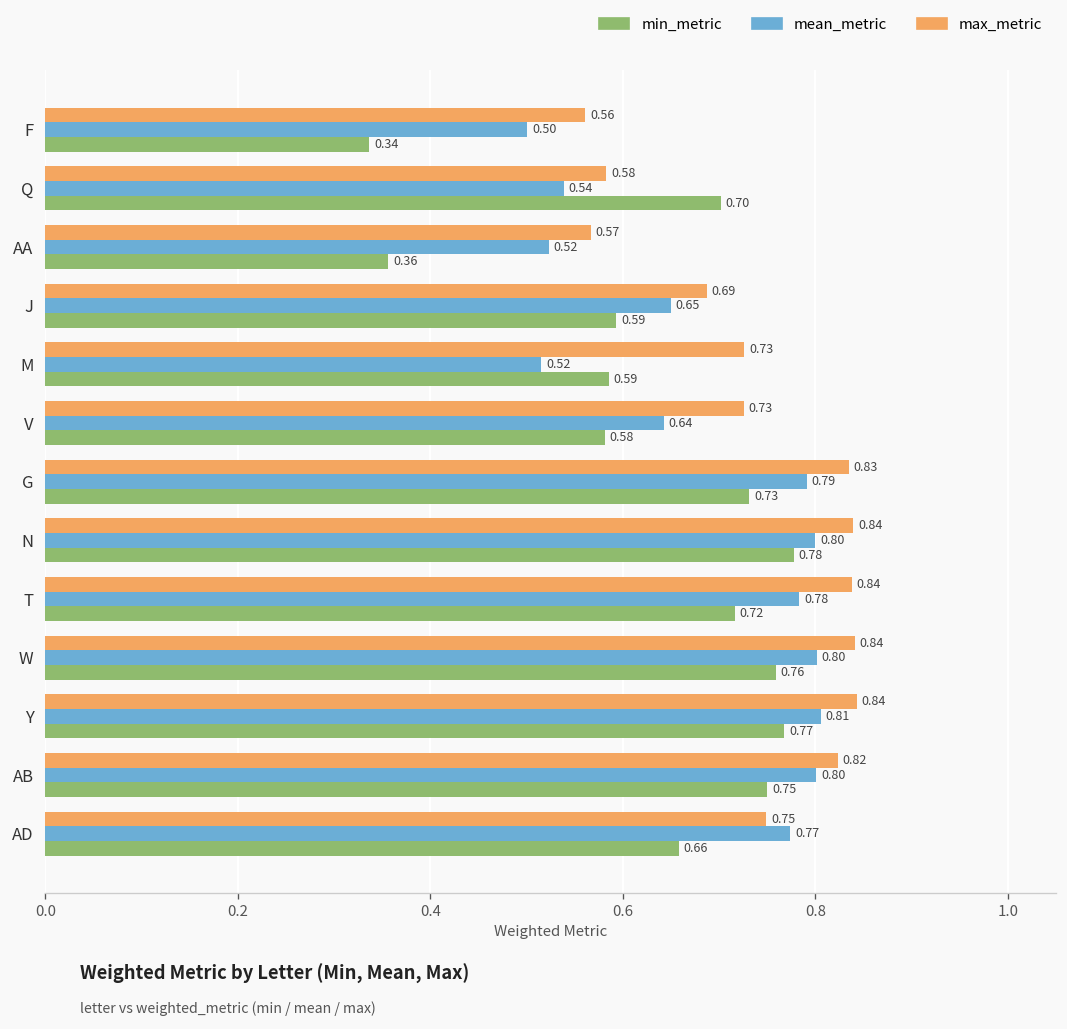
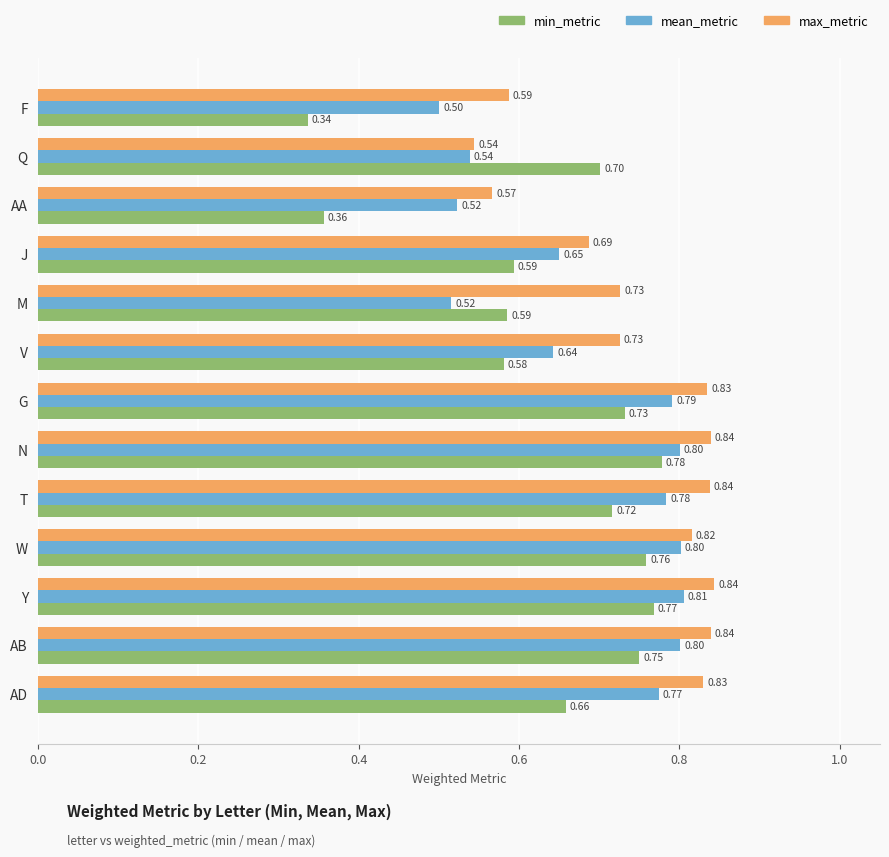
  {
    "min_metric": {
      "F": 0.34,
      "Q": 0.70,
      "AA": 0.36,
      "J": 0.59,
      "M": 0.59,
      "V": 0.58,
      "G": 0.73,
      "N": 0.78,
      "T": 0.72,
      "W": 0.76,
      "Y": 0.77,
      "AB": 0.75,
      "AD": 0.66
    },
    "mean_metric": {
      "F": 0.50,
      "Q": 0.54,
      "AA": 0.52,
      "J": 0.65,
      "M": 0.52,
      "V": 0.64,
      "G": 0.79,
      "N": 0.80,
      "T": 0.78,
      "W": 0.80,
      "Y": 0.81,
      "AB": 0.80,
      "AD": 0.77
    },
    "max_metric": {
-     "F": 0.56,
-     "Q": 0.58,
+     "F": 0.59,
+     "Q": 0.54,
      "AA": 0.57,
      "J": 0.69,
      "M": 0.73,
      "V": 0.73,
      "G": 0.83,
      "N": 0.84,
      "T": 0.84,
-     "W": 0.84,
+     "W": 0.82,
      "Y": 0.84,
-     "AB": 0.82,
-     "AD": 0.75
+     "AB": 0.84,
+     "AD": 0.83
    }
  }
